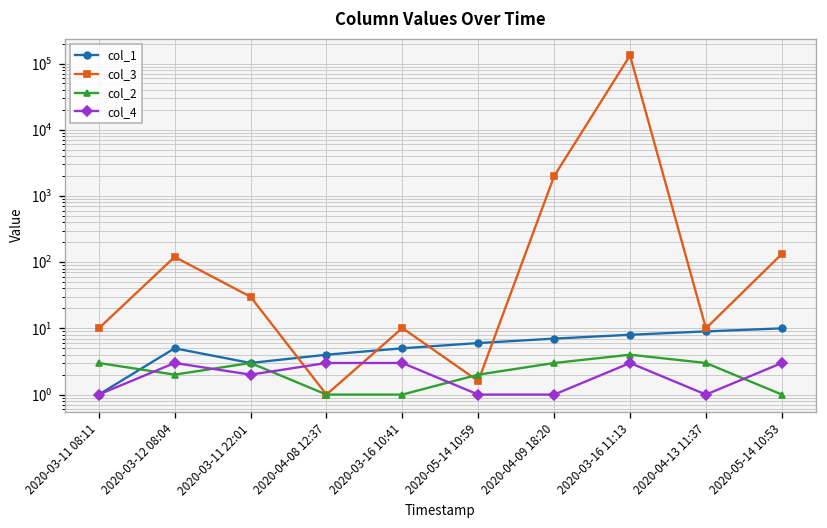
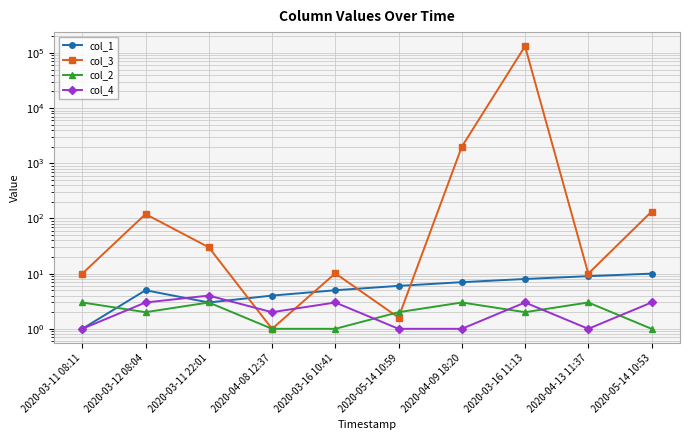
  {
    "col_1": {
      "2020-03-12 08:04": 5,
      "2020-04-08 12:37": 4,
      "2020-03-16 10:41": 5,
      "2020-05-14 10:59": 6,
      "2020-04-09 18:20": 7,
      "2020-03-16 11:13": 8,
      "2020-04-13 11:37": 9,
      "2020-05-14 10:53": 10
    },
    "col_3": {
      "2020-03-11 08:11": 10,
      "2020-03-12 08:04": 120,
      "2020-03-11 22:01": 30,
      "2020-03-16 10:41": 10,
      "2020-05-14 10:59": 1.6,
      "2020-04-09 18:20": 2000,
      "2020-03-16 11:13": 130000,
      "2020-04-13 11:37": 10,
      "2020-05-14 10:53": 130
    },
    "col_2": {
      "2020-03-11 08:11": 3,
      "2020-03-12 08:04": 2,
      "2020-03-16 10:41": 1,
      "2020-05-14 10:59": 2,
      "2020-04-09 18:20": 3,
-     "2020-03-16 11:13": 4,
+     "2020-03-16 11:13": 2,
      "2020-04-13 11:37": 3,
      "2020-05-14 10:53": 1
    },
    "col_4": {
      "2020-03-12 08:04": 3,
-     "2020-03-11 22:01": 2,
-     "2020-04-08 12:37": 3,
+     "2020-03-11 22:01": 4,
+     "2020-04-08 12:37": 2,
      "2020-03-16 10:41": 3,
      "2020-05-14 10:59": 1,
      "2020-04-09 18:20": 1,
      "2020-03-16 11:13": 3,
      "2020-04-13 11:37": 1,
      "2020-05-14 10:53": 3
    }
  }
